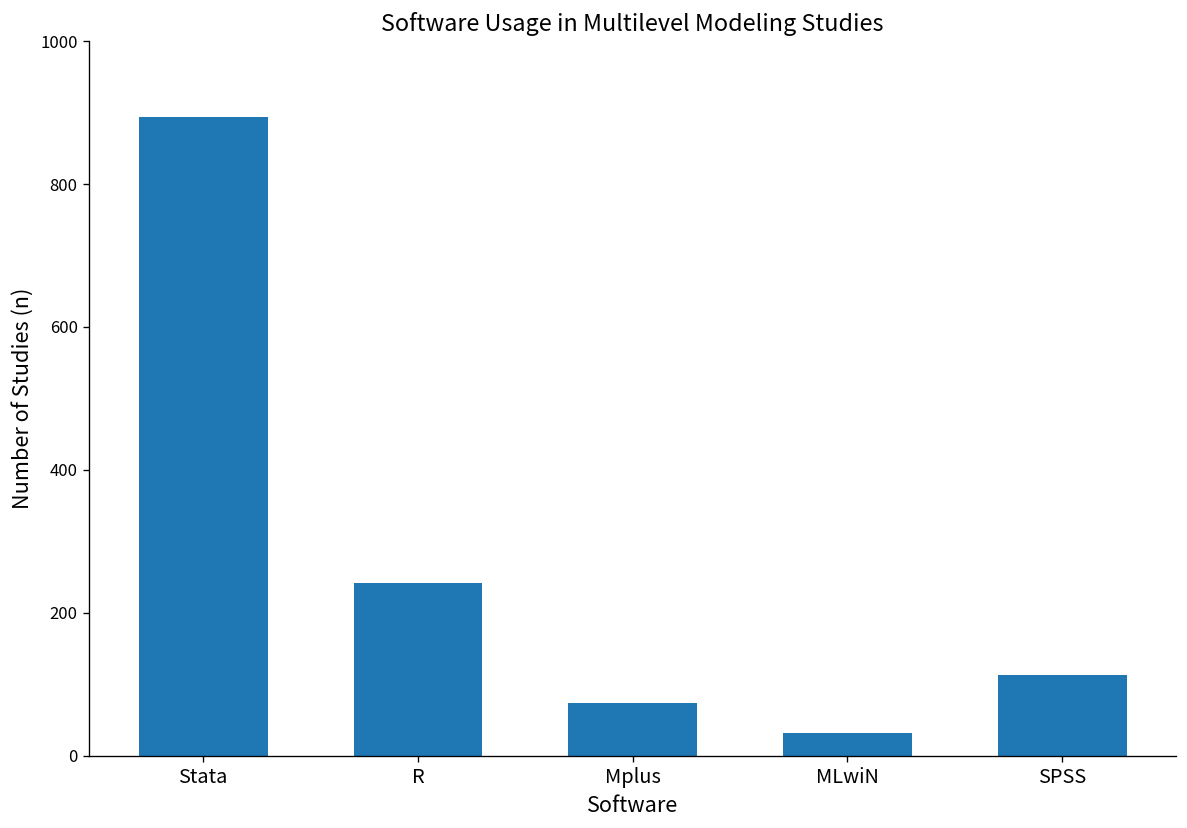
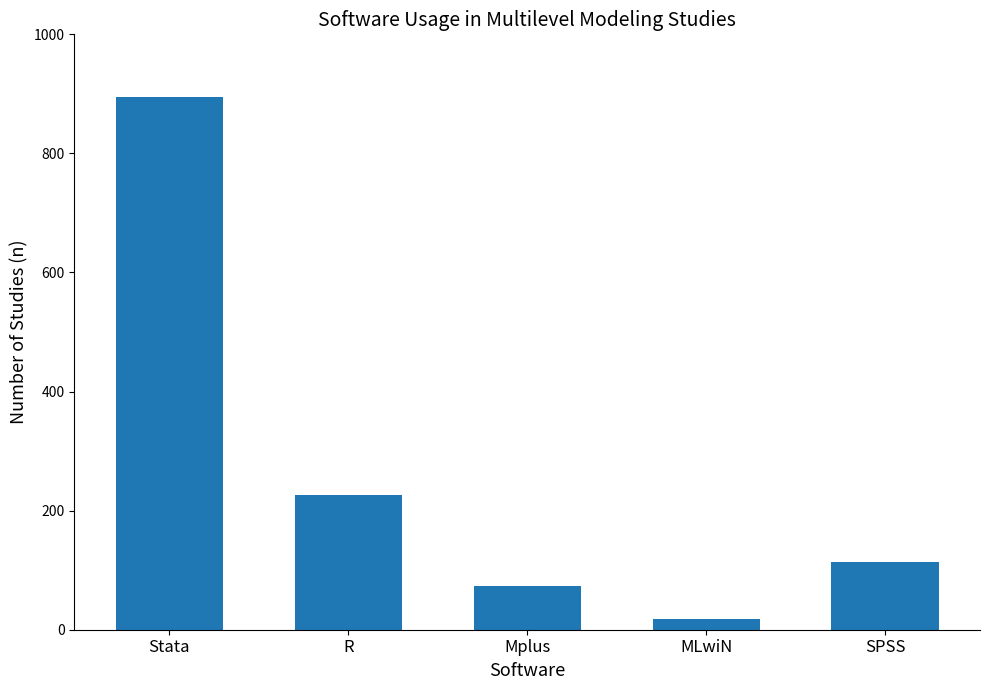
  {
    "Stata": 890,
-   "R": 240,
+   "R": 230,
    "Mplus": 70,
-   "MLwiN": 30,
+   "MLwiN": 20,
    "SPSS": 110
  }
